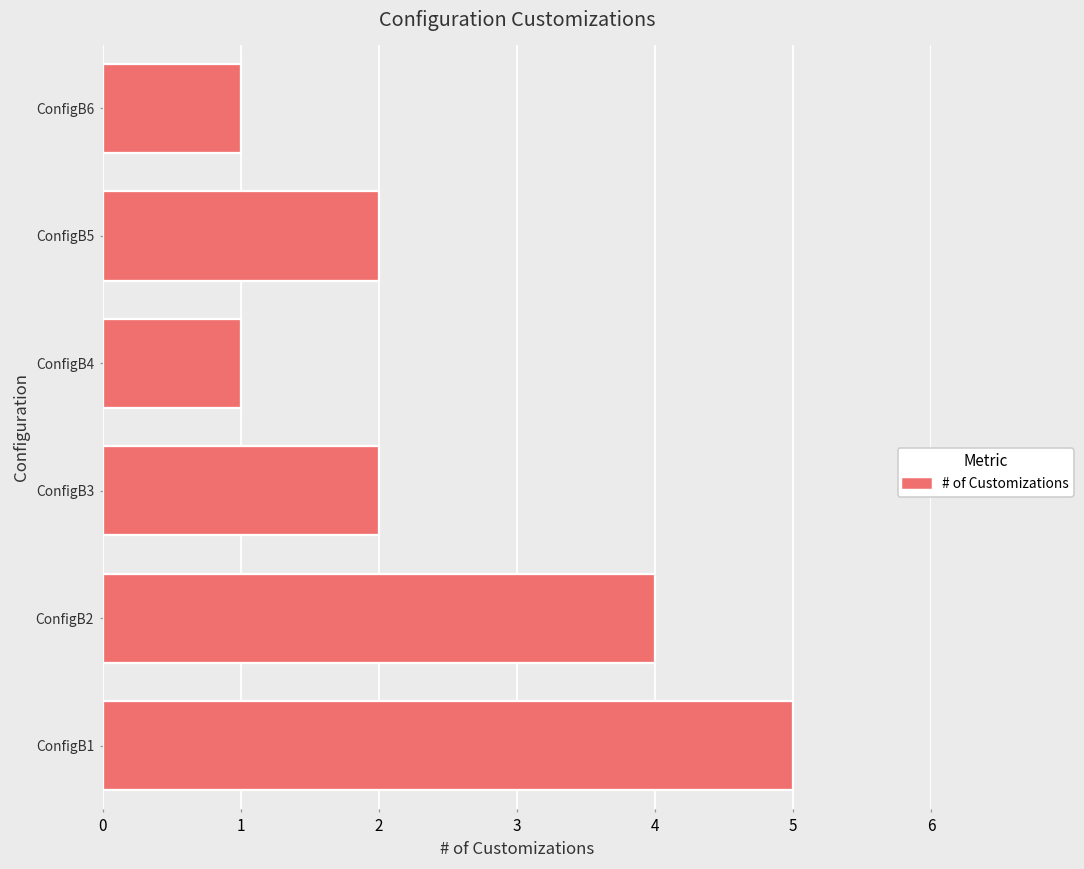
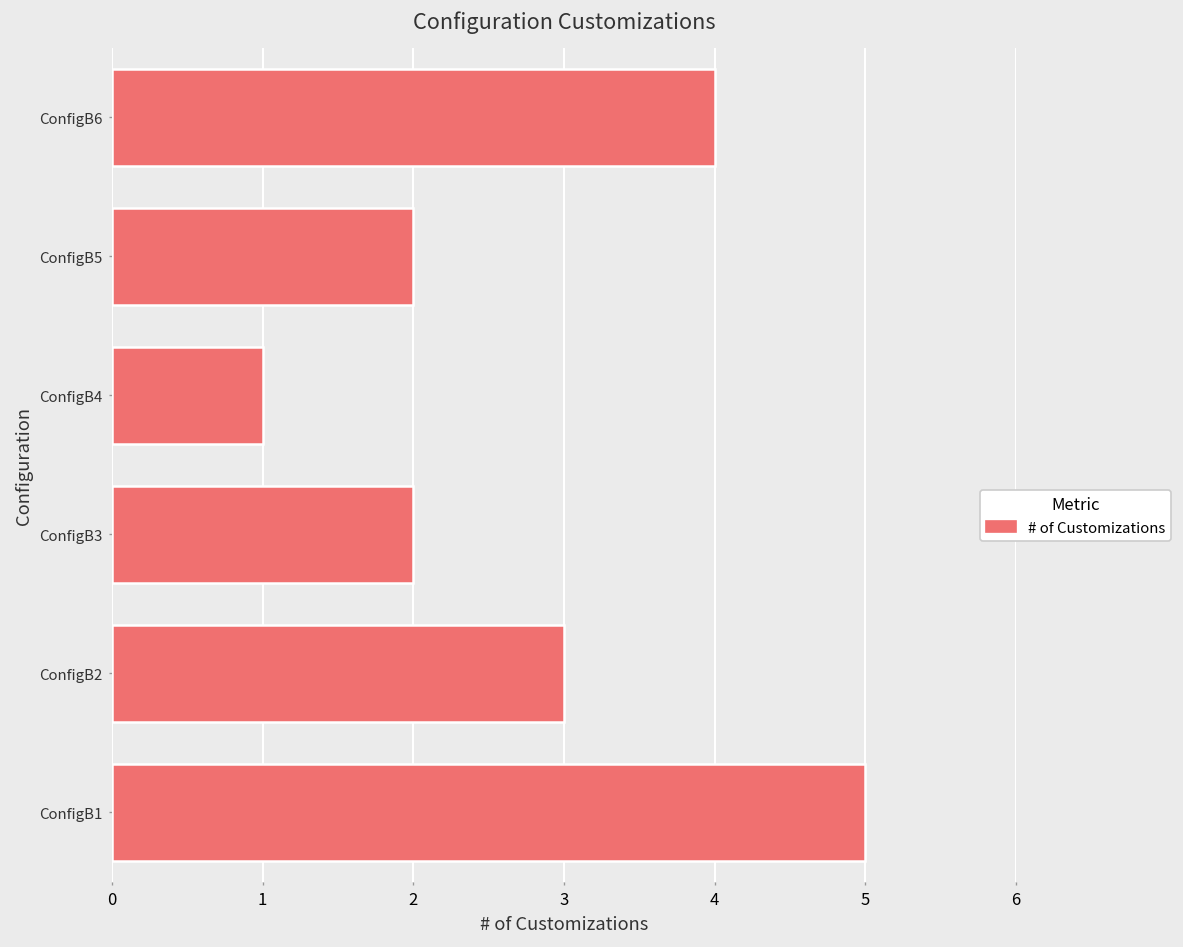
  {
-   "ConfigB6": 1,
+   "ConfigB6": 4,
    "ConfigB5": 2,
    "ConfigB4": 1,
    "ConfigB3": 2,
-   "ConfigB2": 4,
+   "ConfigB2": 3,
    "ConfigB1": 5
  }
